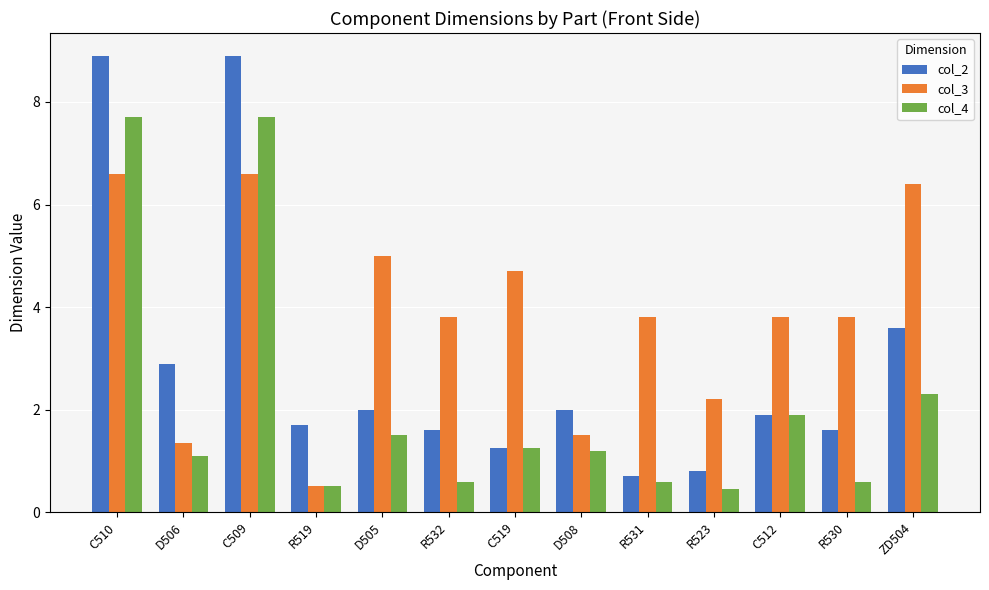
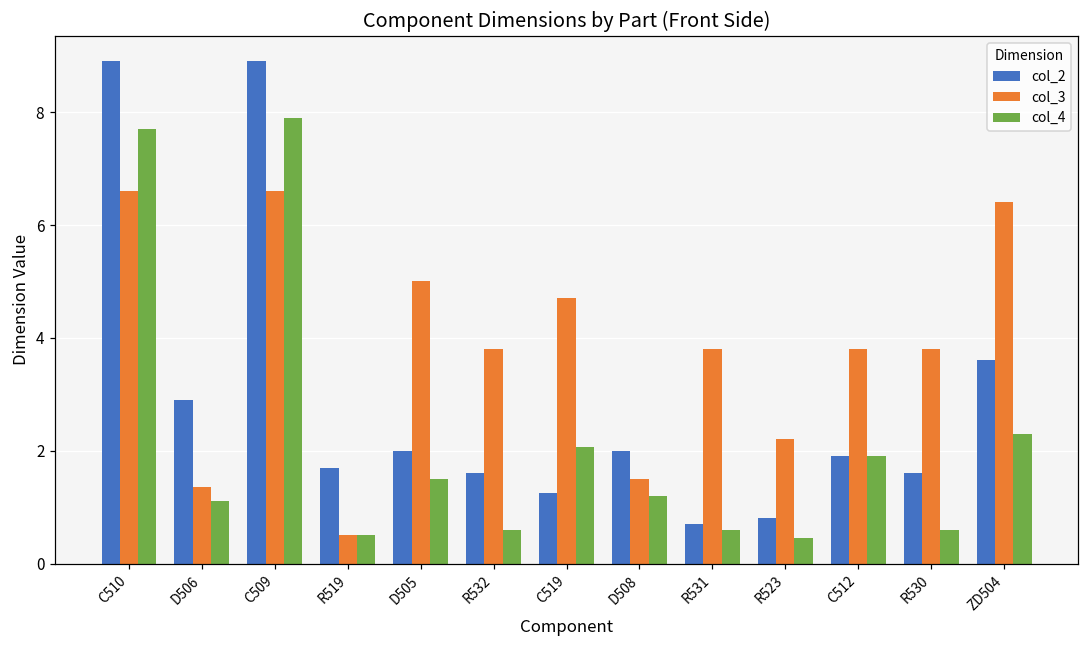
  {
    "col_2": {
      "C510": 8.9,
      "D506": 2.9,
      "C509": 8.9,
      "R519": 1.7,
      "D505": 2.0,
      "R532": 1.6,
      "C519": 1.3,
      "D508": 2.0,
      "R531": 0.7,
      "R523": 0.8,
      "C512": 1.9,
      "R530": 1.6,
      "ZD504": 3.6
    },
    "col_3": {
      "C510": 6.6,
      "D506": 1.4,
      "C509": 6.6,
      "R519": 0.5,
      "D505": 5.0,
      "R532": 3.8,
      "C519": 4.7,
      "D508": 1.5,
      "R531": 3.8,
      "R523": 2.2,
      "C512": 3.8,
      "R530": 3.8,
      "ZD504": 6.4
    },
    "col_4": {
      "C510": 7.7,
      "D506": 1.1,
-     "C509": 7.7,
+     "C509": 7.9,
      "R519": 0.5,
      "D505": 1.5,
      "R532": 0.6,
-     "C519": 1.3,
+     "C519": 2.1,
      "D508": 1.2,
      "R531": 0.6,
      "R523": 0.5,
      "C512": 1.9,
      "R530": 0.6,
      "ZD504": 2.3
    }
  }
